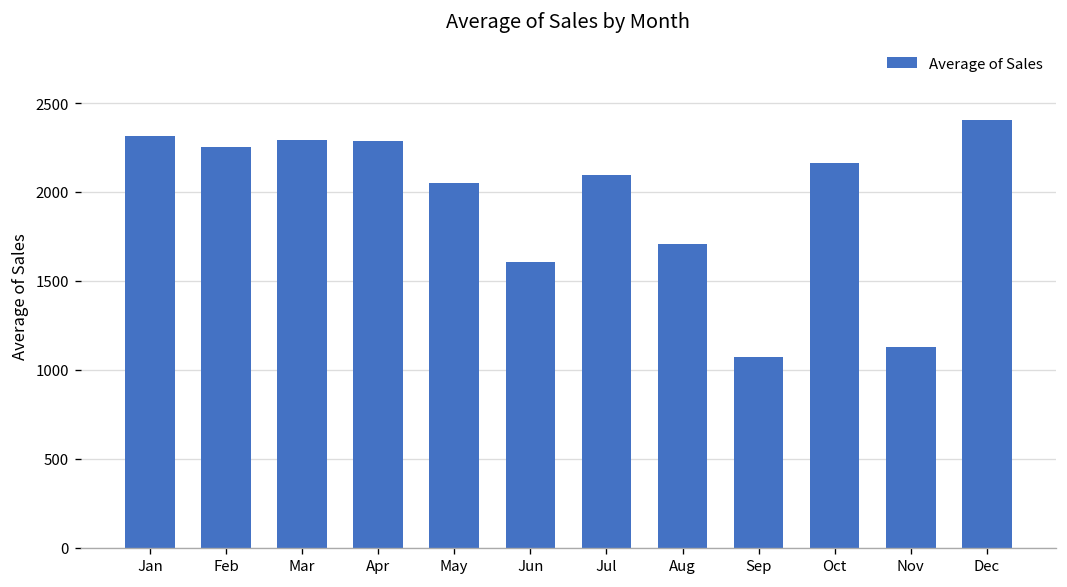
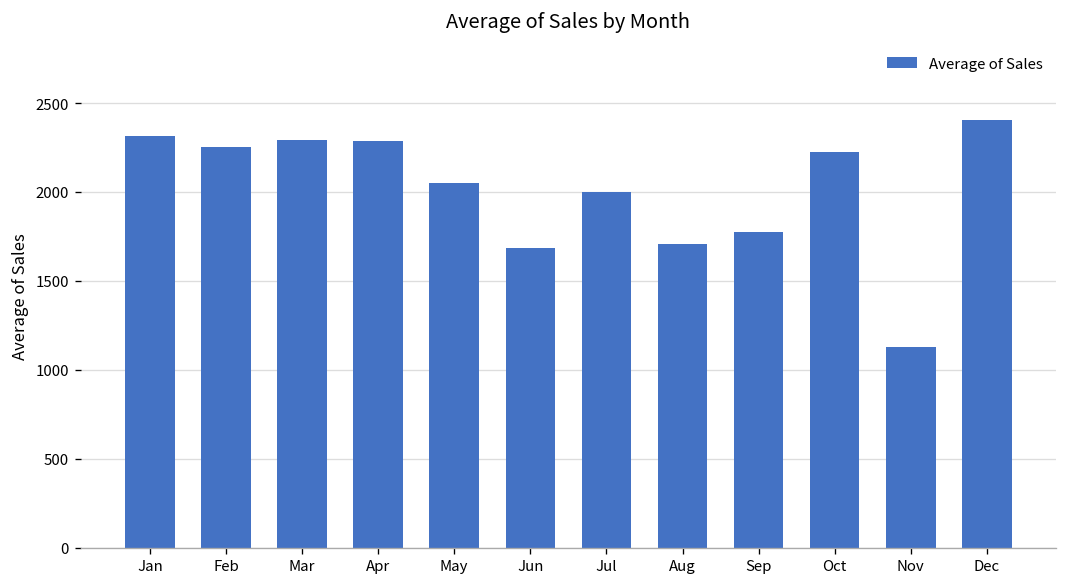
  {
    "Jan": 2320,
    "Feb": 2260,
    "Mar": 2290,
    "Apr": 2290,
    "May": 2050,
-   "Jun": 1610,
-   "Jul": 2100,
+   "Jun": 1680,
+   "Jul": 2000,
    "Aug": 1710,
-   "Sep": 1070,
-   "Oct": 2170,
+   "Sep": 1780,
+   "Oct": 2230,
    "Nov": 1130,
    "Dec": 2400
  }
